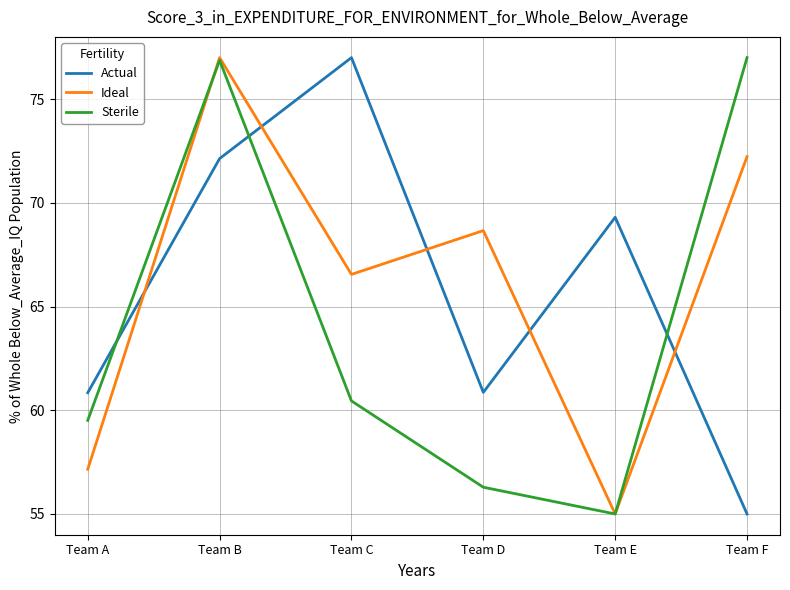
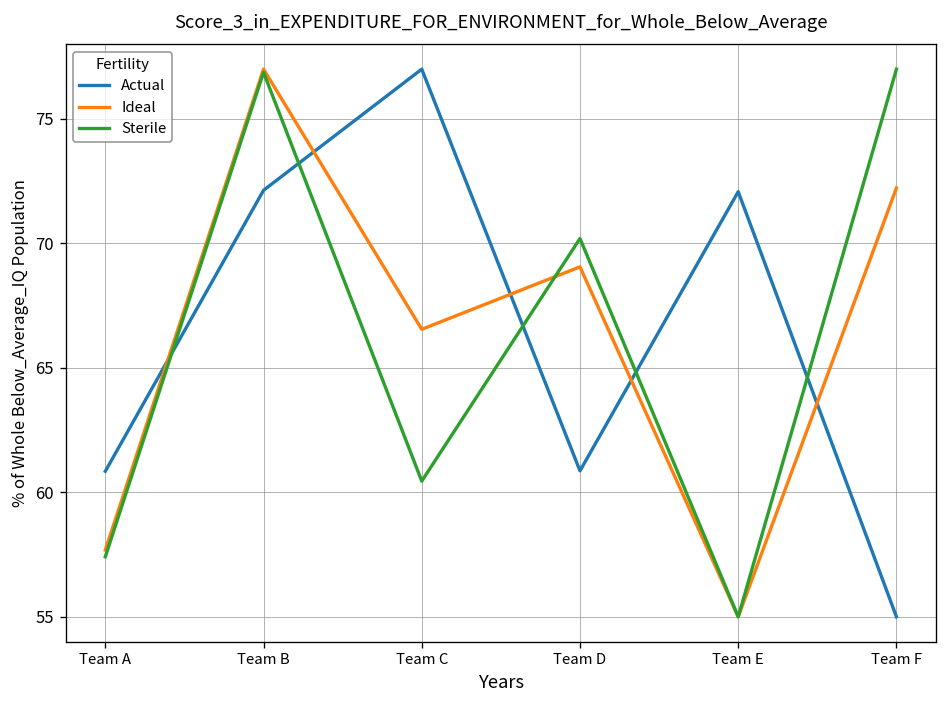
  {
    "Actual": {
      "Team A": 60.8,
      "Team B": 72.1,
      "Team C": 77.0,
      "Team D": 60.9,
-     "Team E": 69.3,
+     "Team E": 72.1,
      "Team F": 55.0
    },
    "Ideal": {
-     "Team A": 57.2,
+     "Team A": 57.7,
      "Team B": 77.0,
      "Team C": 66.5,
-     "Team D": 68.7,
+     "Team D": 69.1,
      "Team F": 72.2
    },
    "Sterile": {
-     "Team A": 59.5,
+     "Team A": 57.4,
      "Team B": 76.9,
      "Team C": 60.5,
-     "Team D": 56.3,
+     "Team D": 70.2,
      "Team F": 77.0
    }
  }
